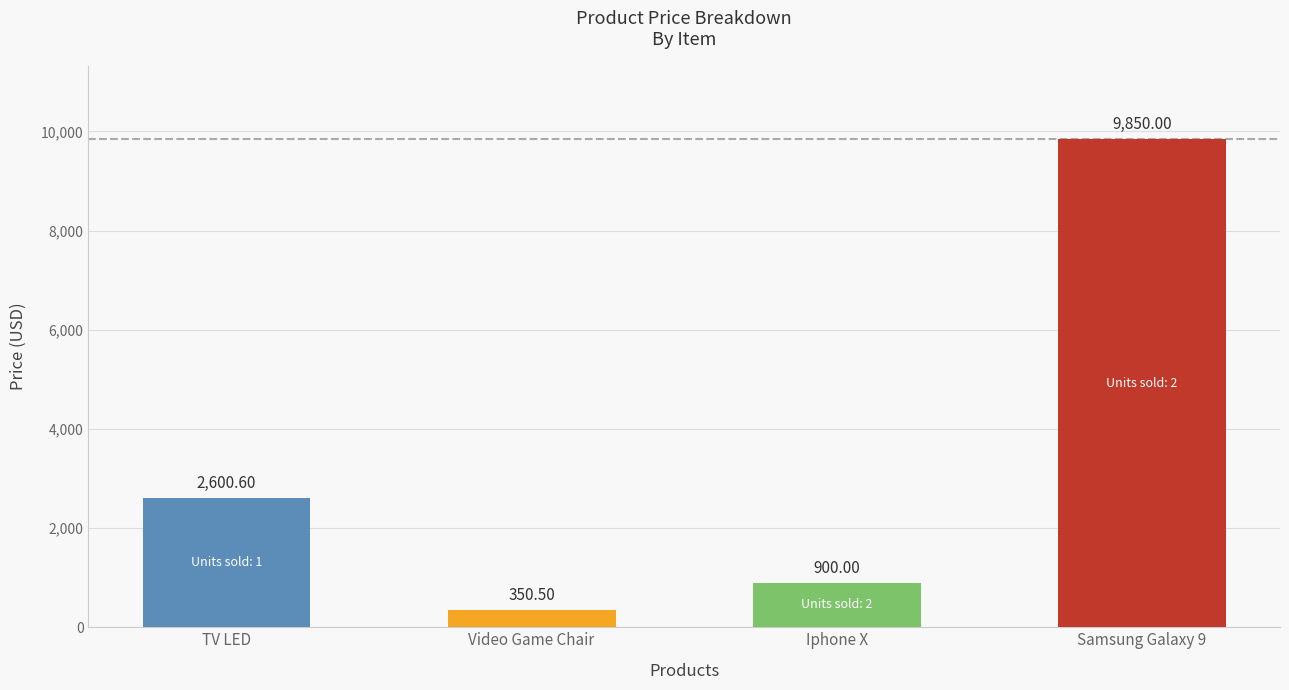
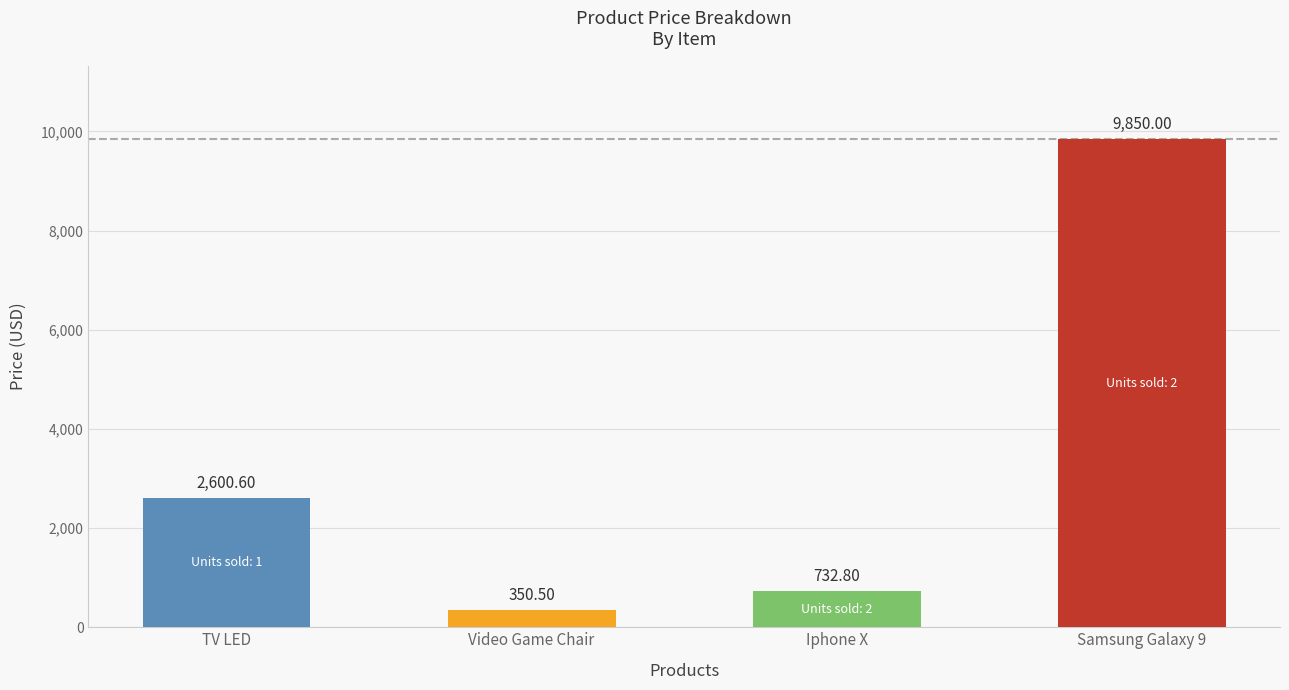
  {
    "TV LED": "2,600.60",
    "Video Game Chair": "350.50",
-   "Iphone X": "900.00",
+   "Iphone X": "732.80",
    "Samsung Galaxy 9": "9,850.00"
  }
